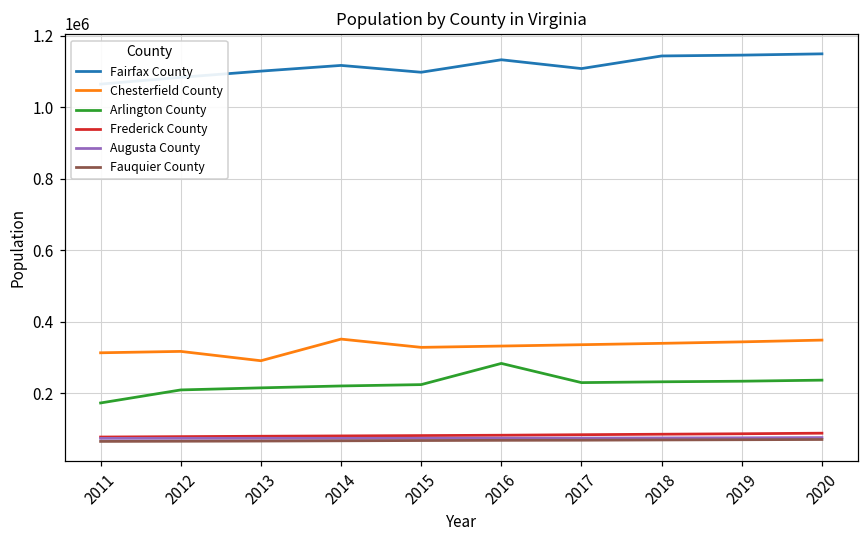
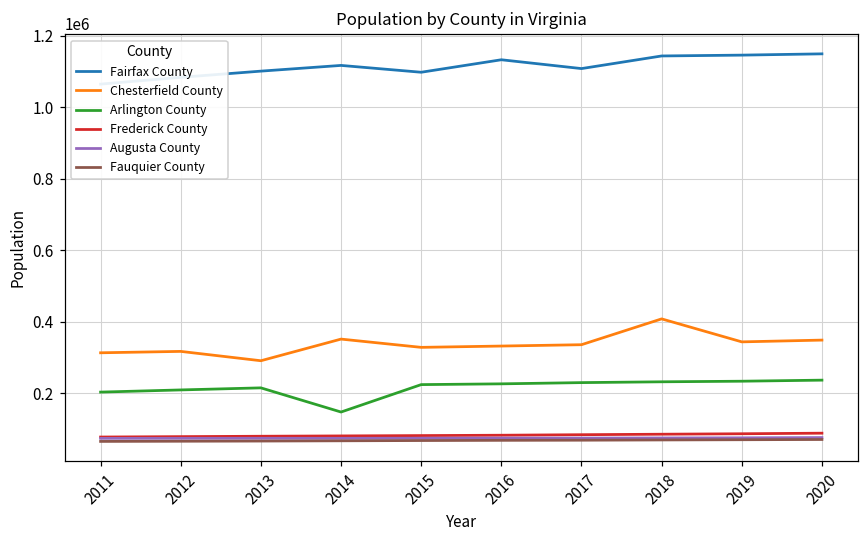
  {
    "Fairfax County": {
      "2013": 1100000,
      "2014": 1120000,
      "2015": 1100000,
      "2016": 1130000,
      "2017": 1110000,
      "2018": 1140000,
      "2019": 1150000,
      "2020": 1150000
    },
    "Chesterfield County": {
      "2011": 310000,
      "2012": 320000,
      "2013": 290000,
      "2014": 350000,
      "2015": 330000,
      "2016": 330000,
      "2017": 340000,
-     "2018": 340000,
+     "2018": 410000,
      "2019": 340000,
      "2020": 350000
    },
    "Arlington County": {
-     "2011": 170000,
+     "2011": 200000,
      "2012": 210000,
      "2013": 210000,
-     "2014": 220000,
+     "2014": 150000,
      "2015": 220000,
-     "2016": 280000,
+     "2016": 230000,
      "2017": 230000,
      "2018": 230000,
      "2019": 230000,
      "2020": 240000
    },
    "Frederick County": {
      "2016": 80000,
      "2017": 80000,
      "2018": 90000,
      "2019": 90000,
      "2020": 90000
    },
    "Fauquier County": {
      "2011": 70000,
      "2012": 70000
    }
  }
